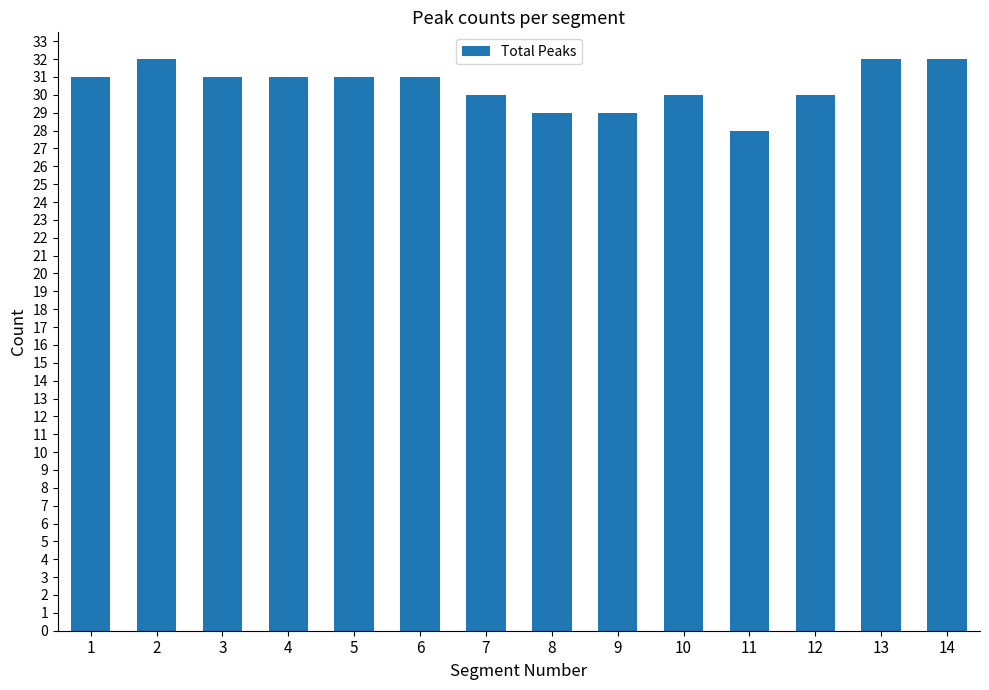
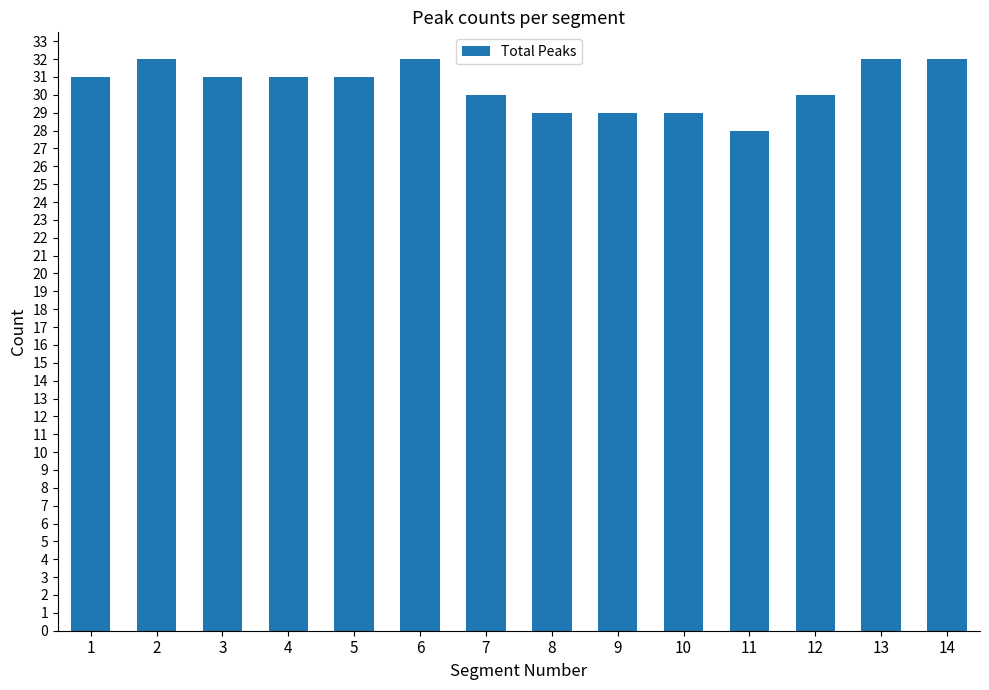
  {
    "1": 31,
    "2": 32,
    "3": 31,
    "4": 31,
    "5": 31,
-   "6": 31,
+   "6": 32,
    "7": 30,
    "8": 29,
    "9": 29,
-   "10": 30,
+   "10": 29,
    "11": 28,
    "12": 30,
    "13": 32,
    "14": 32
  }
